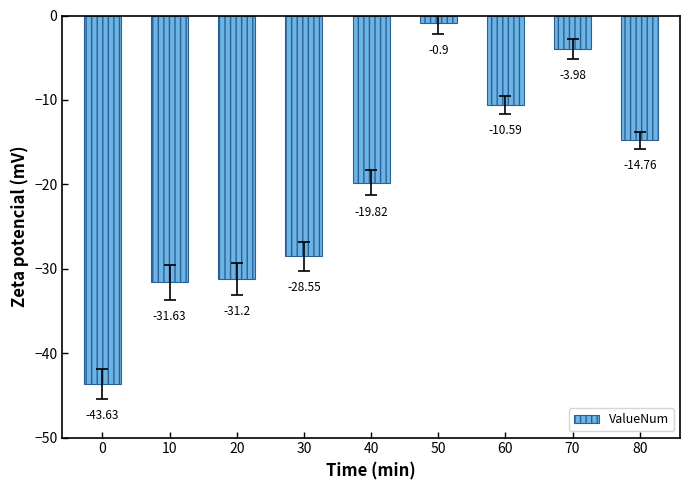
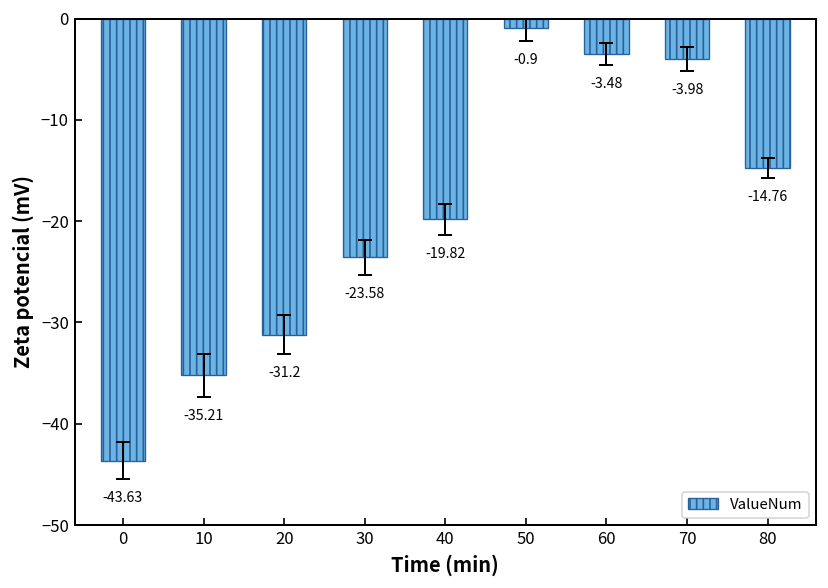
  {
    "ValueNum": {
-     "10": -31.63,
-     "30": -28.55,
+     "10": -35.21,
+     "30": -23.58,
      "40": -19.82,
      "50": -0.9,
-     "60": -10.59,
+     "60": -3.48,
      "70": -3.98,
      "80": -14.76
    }
  }
